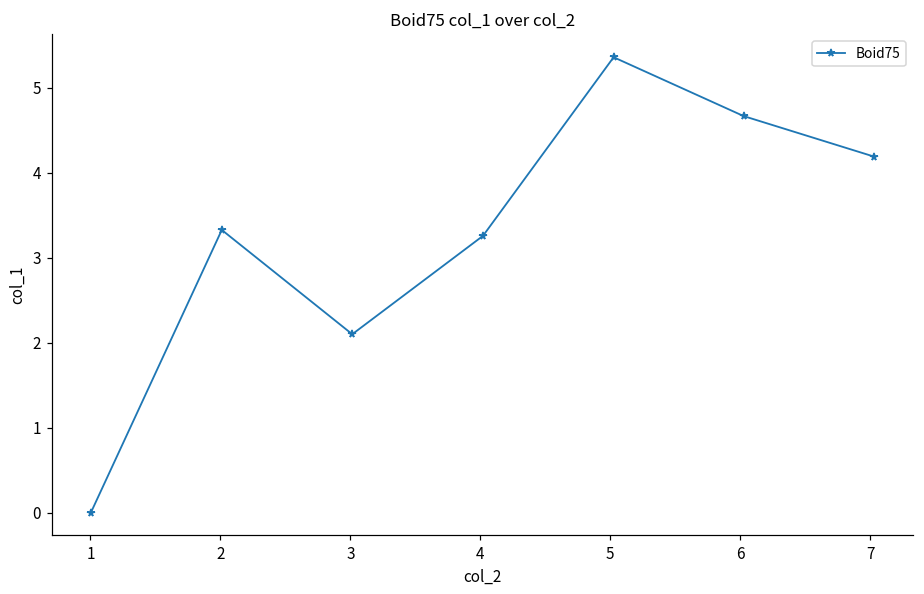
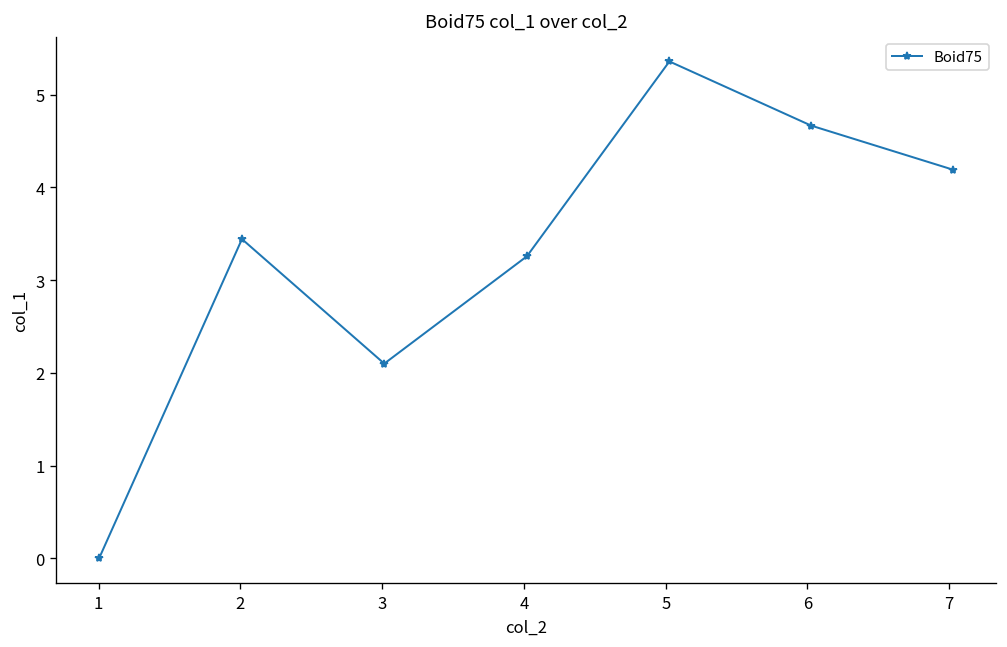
  {
    "1": 0.0,
-   "2": 3.3,
+   "2": 3.4,
    "3": 2.1
  }
